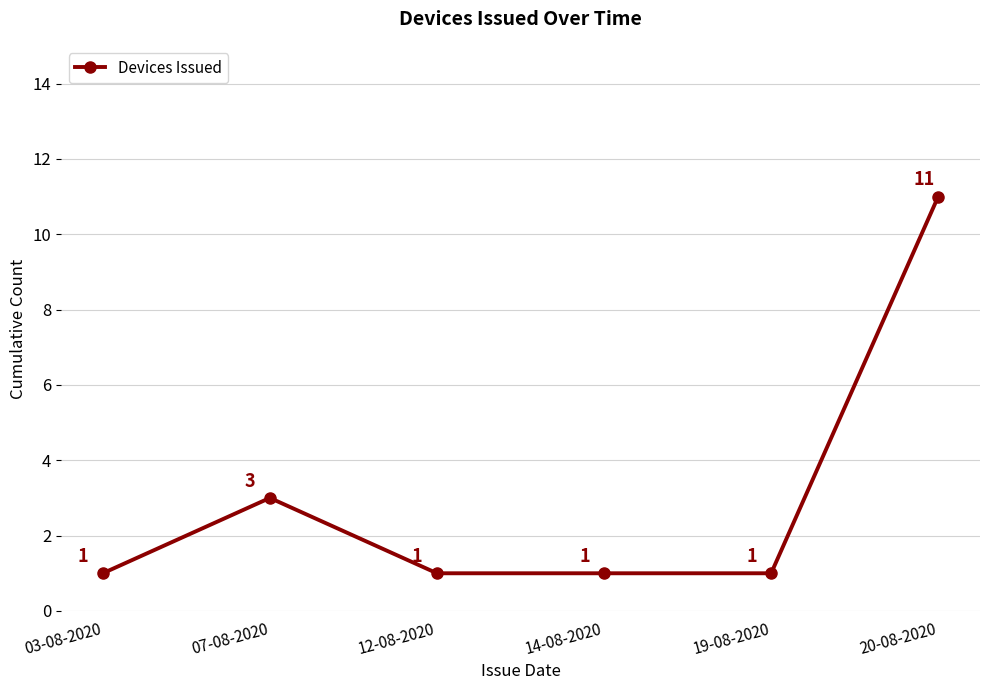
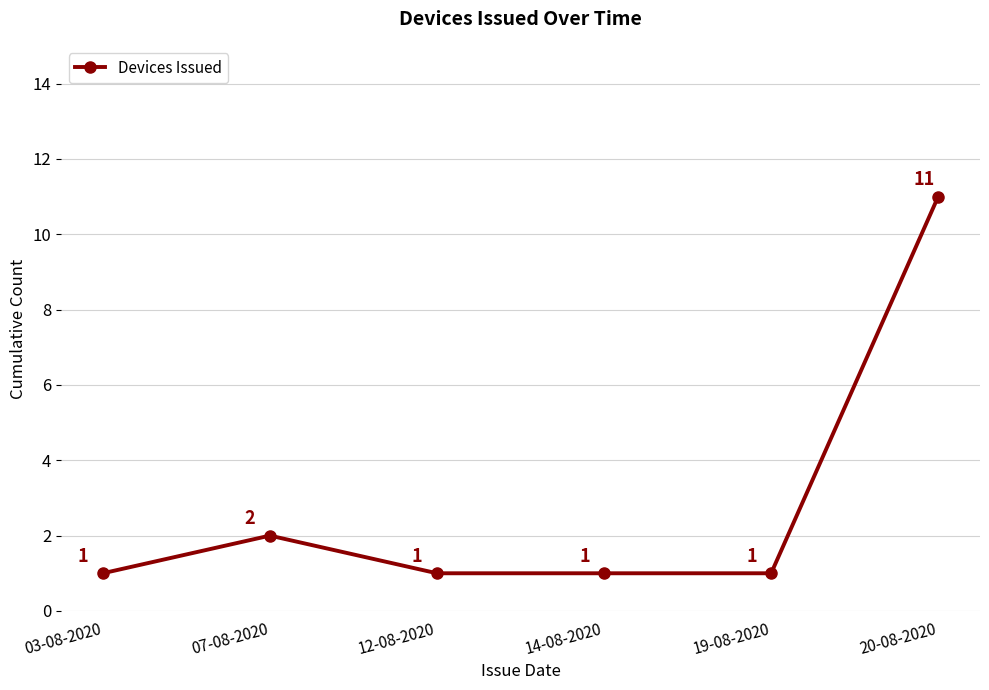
  {
    "03-08-2020": 1,
-   "07-08-2020": 3,
+   "07-08-2020": 2,
    "12-08-2020": 1,
    "14-08-2020": 1,
    "19-08-2020": 1,
    "20-08-2020": 11
  }
